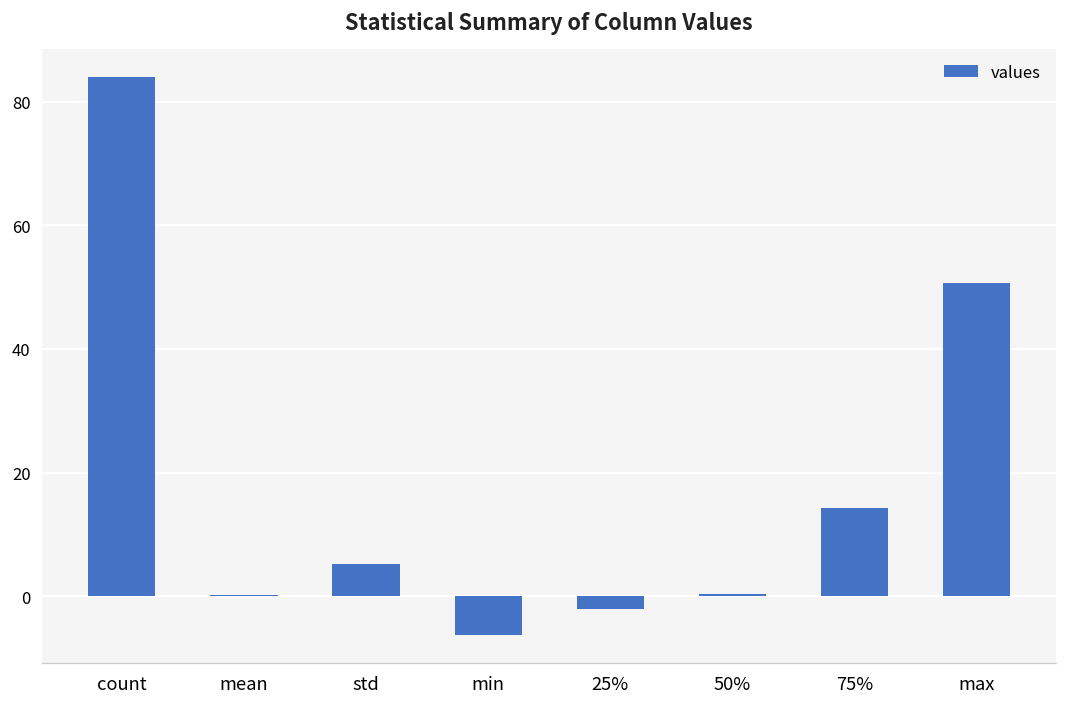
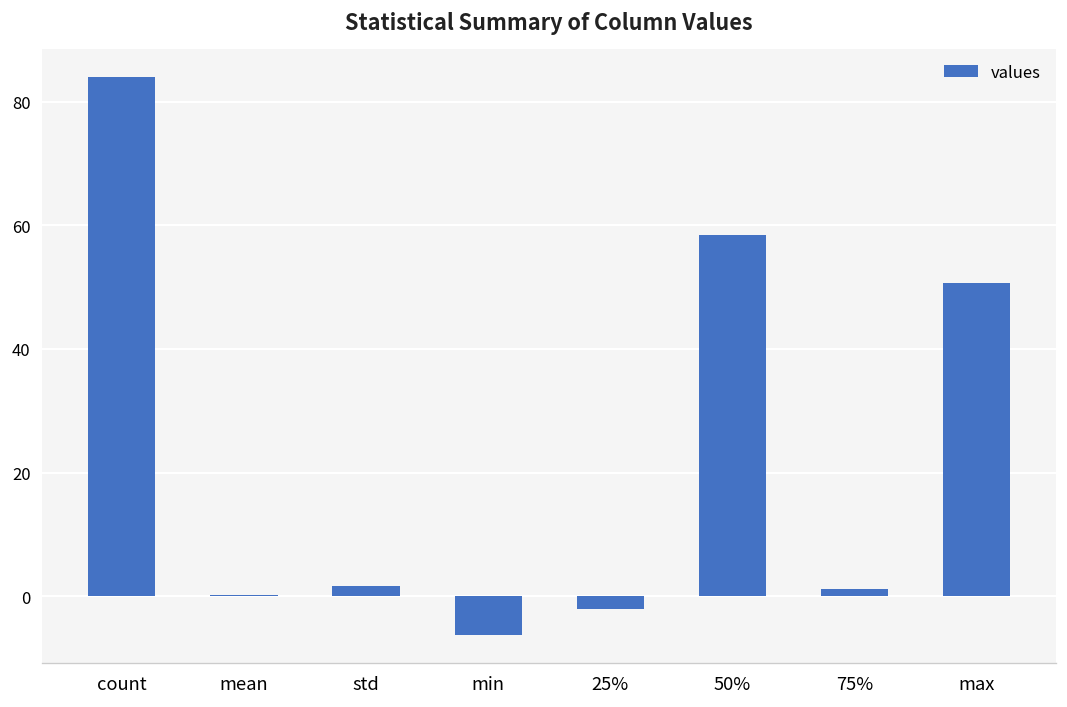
  {
    "count": 84,
-   "std": 5,
+   "std": 2,
    "min": -6,
    "25%": -2,
-   "50%": 0,
-   "75%": 14,
+   "50%": 58,
+   "75%": 1,
    "max": 51
  }
